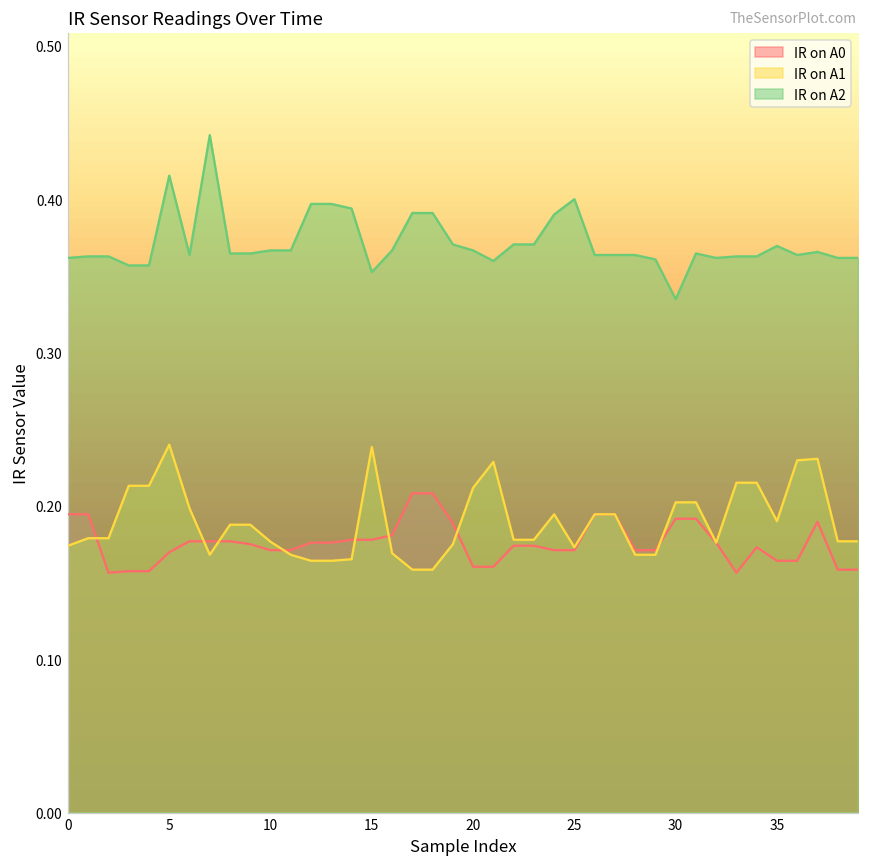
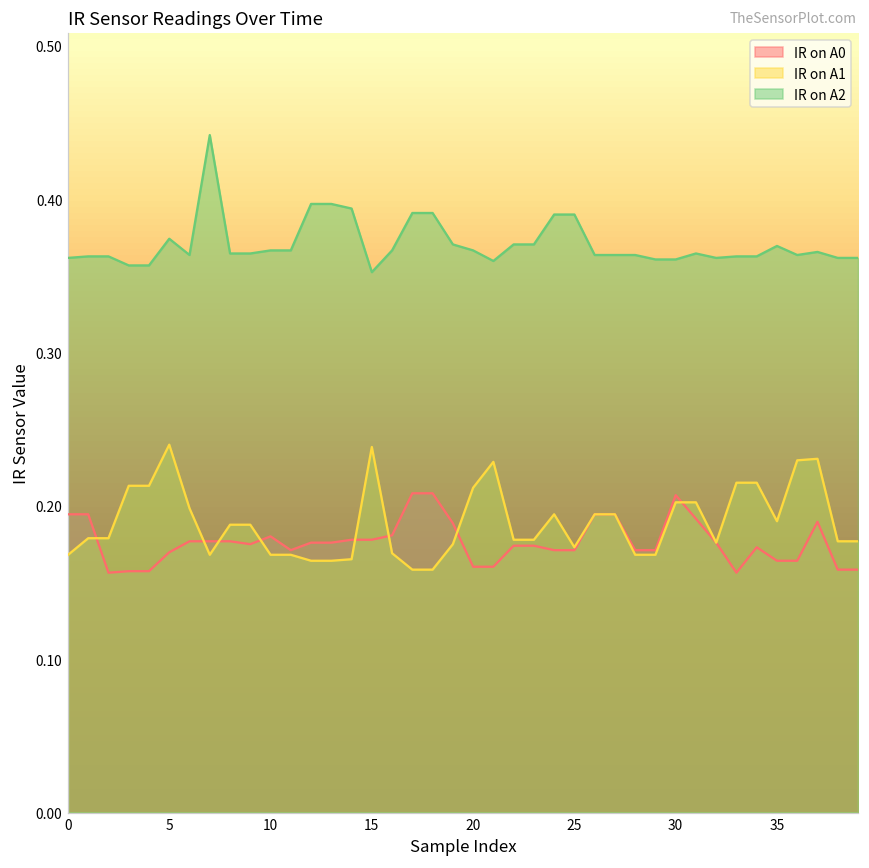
  {
    "IR on A0": {
      "0": 0.195,
      "5": 0.170,
-     "10": 0.171,
+     "10": 0.180,
      "15": 0.178,
      "20": 0.160,
      "25": 0.171,
-     "30": 0.192,
+     "30": 0.207,
      "35": 0.164
    },
    "IR on A1": {
-     "0": 0.174,
+     "0": 0.168,
      "5": 0.240,
-     "10": 0.177,
+     "10": 0.168,
      "15": 0.238,
      "20": 0.212,
      "25": 0.173,
      "30": 0.202,
      "35": 0.190
    },
    "IR on A2": {
      "0": 0.362,
-     "5": 0.415,
+     "5": 0.374,
      "10": 0.367,
      "15": 0.352,
      "20": 0.367,
-     "25": 0.40,
-     "30": 0.335,
+     "25": 0.39,
+     "30": 0.361,
      "35": 0.370
    }
  }
